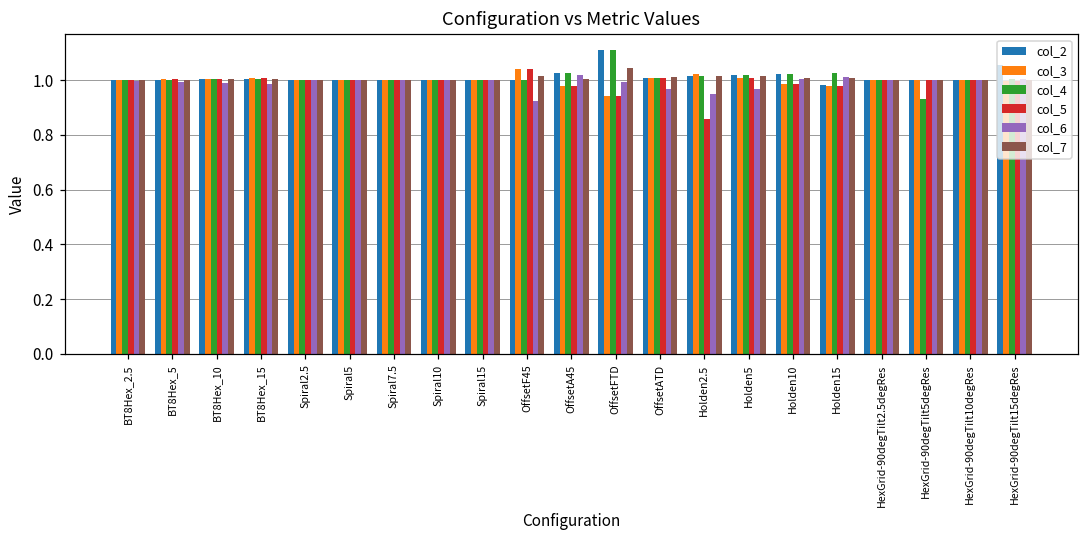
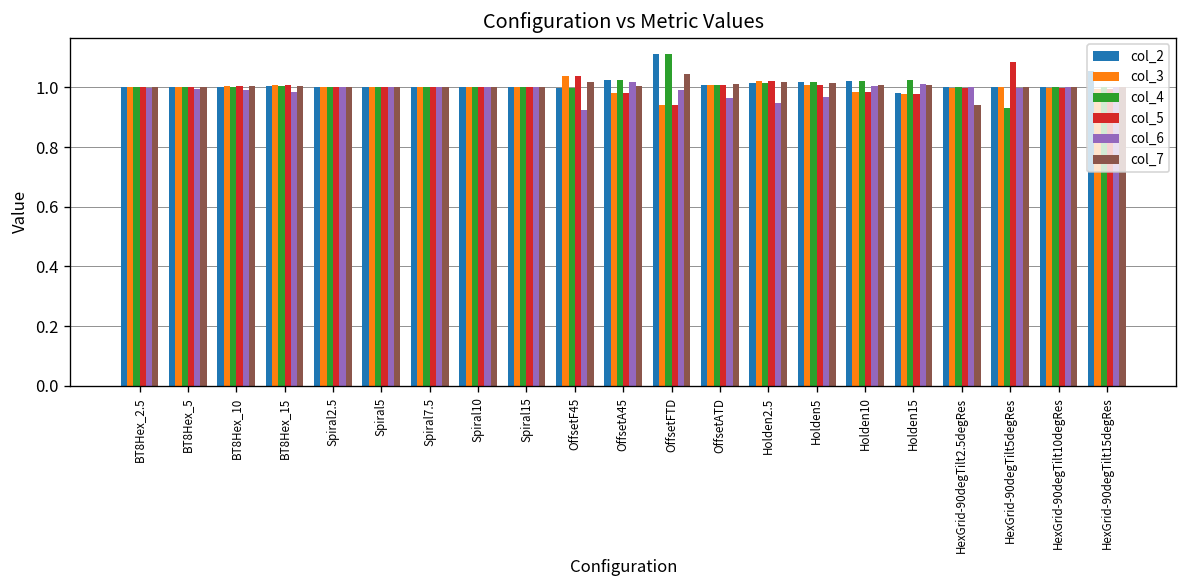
  {
    "col_2": {
      "BT8Hex_2.5": 1.00,
      "BT8Hex_5": 1.00,
      "BT8Hex_10": 1.00,
      "BT8Hex_15": 1.00,
      "Spiral2.5": 1.00,
      "Spiral5": 1.00,
      "Spiral7.5": 1.00,
      "Spiral10": 1.00,
      "Spiral15": 1.00,
      "OffsetF45": 1.00,
      "OffsetA45": 1.03,
      "OffsetFTD": 1.11,
      "OffsetATD": 1.01,
      "Holden2.5": 1.02,
      "Holden5": 1.02,
      "Holden10": 1.02,
      "Holden15": 0.98,
      "HexGrid-90degTilt2.5degRes": 1.00,
      "HexGrid-90degTilt5degRes": 1.00,
      "HexGrid-90degTilt10degRes": 1.00
    },
    "col_3": {
      "BT8Hex_2.5": 1.00,
      "BT8Hex_5": 1.00,
      "BT8Hex_10": 1.00,
      "BT8Hex_15": 1.01,
      "Spiral2.5": 1.00,
      "Spiral5": 1.00,
      "Spiral7.5": 1.00,
      "Spiral10": 1.00,
      "Spiral15": 1.00,
      "OffsetF45": 1.04,
      "OffsetA45": 0.98,
      "OffsetFTD": 0.94,
      "OffsetATD": 1.01,
      "Holden2.5": 1.02,
      "Holden5": 1.01,
      "Holden10": 0.98,
      "Holden15": 0.98,
      "HexGrid-90degTilt2.5degRes": 1.00,
      "HexGrid-90degTilt5degRes": 1.00,
      "HexGrid-90degTilt10degRes": 1.00
    },
    "col_4": {
      "BT8Hex_2.5": 1.00,
      "BT8Hex_5": 1.00,
      "BT8Hex_10": 1.00,
      "BT8Hex_15": 1.00,
      "Spiral2.5": 1.00,
      "Spiral5": 1.00,
      "Spiral7.5": 1.00,
      "Spiral10": 1.00,
      "Spiral15": 1.00,
      "OffsetF45": 1.00,
      "OffsetA45": 1.03,
      "OffsetFTD": 1.11,
      "OffsetATD": 1.01,
      "Holden2.5": 1.02,
      "Holden5": 1.02,
      "Holden10": 1.02,
      "Holden15": 1.03,
      "HexGrid-90degTilt2.5degRes": 1.00,
      "HexGrid-90degTilt5degRes": 0.93,
      "HexGrid-90degTilt10degRes": 1.00
    },
    "col_5": {
      "BT8Hex_2.5": 1.00,
      "BT8Hex_5": 1.00,
      "BT8Hex_10": 1.00,
      "BT8Hex_15": 1.01,
      "Spiral2.5": 1.00,
      "Spiral5": 1.00,
      "Spiral7.5": 1.00,
      "Spiral10": 1.00,
      "Spiral15": 1.00,
      "OffsetF45": 1.04,
      "OffsetA45": 0.98,
      "OffsetFTD": 0.94,
      "OffsetATD": 1.01,
-     "Holden2.5": 0.86,
+     "Holden2.5": 1.02,
      "Holden5": 1.01,
      "Holden10": 0.98,
      "Holden15": 0.98,
      "HexGrid-90degTilt2.5degRes": 1.00,
-     "HexGrid-90degTilt5degRes": 1.00,
+     "HexGrid-90degTilt5degRes": 1.09,
      "HexGrid-90degTilt10degRes": 1.00
    },
    "col_6": {
      "BT8Hex_2.5": 1.00,
      "BT8Hex_5": 0.99,
      "BT8Hex_10": 0.99,
      "BT8Hex_15": 0.99,
      "Spiral2.5": 1.00,
      "Spiral5": 1.00,
      "Spiral7.5": 1.00,
      "Spiral10": 1.00,
      "Spiral15": 1.00,
      "OffsetF45": 0.92,
      "OffsetA45": 1.02,
      "OffsetFTD": 0.99,
      "OffsetATD": 0.97,
      "Holden2.5": 0.95,
      "Holden5": 0.97,
      "Holden10": 1.00,
      "Holden15": 1.01,
      "HexGrid-90degTilt2.5degRes": 1.00,
      "HexGrid-90degTilt5degRes": 1.00,
      "HexGrid-90degTilt10degRes": 1.00
    },
    "col_7": {
      "BT8Hex_2.5": 1.00,
      "BT8Hex_5": 1.00,
      "BT8Hex_10": 1.00,
      "BT8Hex_15": 1.00,
      "Spiral2.5": 1.00,
      "Spiral5": 1.00,
      "Spiral7.5": 1.00,
      "Spiral10": 1.00,
      "Spiral15": 1.00,
      "OffsetF45": 1.02,
      "OffsetA45": 1.00,
      "OffsetFTD": 1.05,
      "OffsetATD": 1.01,
      "Holden2.5": 1.02,
      "Holden5": 1.01,
      "Holden10": 1.01,
      "Holden15": 1.01,
-     "HexGrid-90degTilt2.5degRes": 1.00,
+     "HexGrid-90degTilt2.5degRes": 0.94,
      "HexGrid-90degTilt5degRes": 1.00,
      "HexGrid-90degTilt10degRes": 1.00
    }
  }
